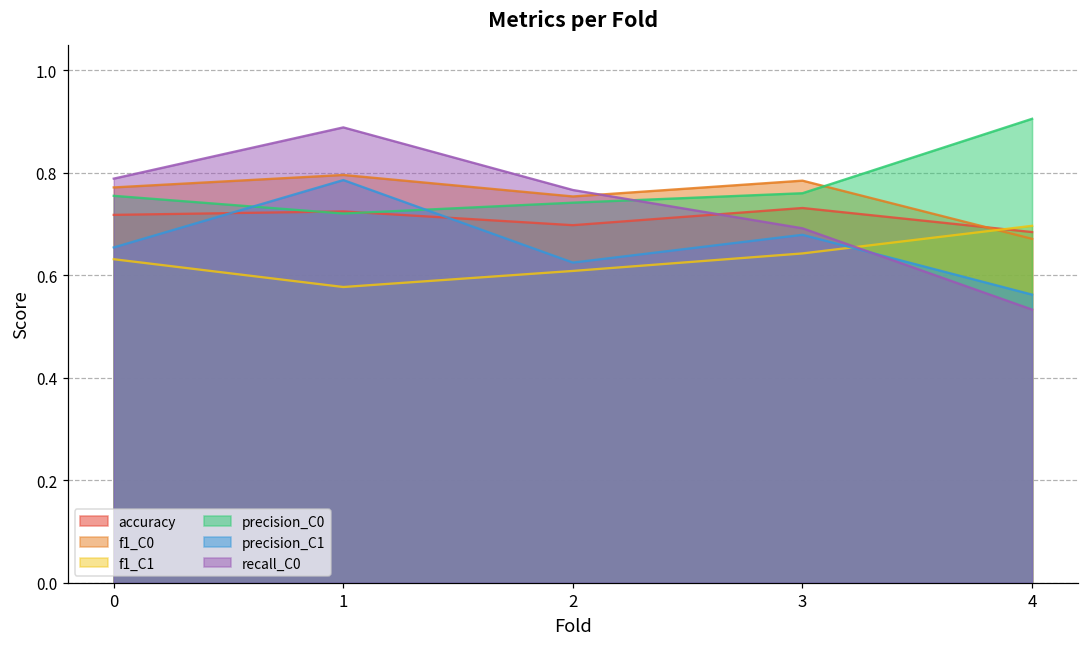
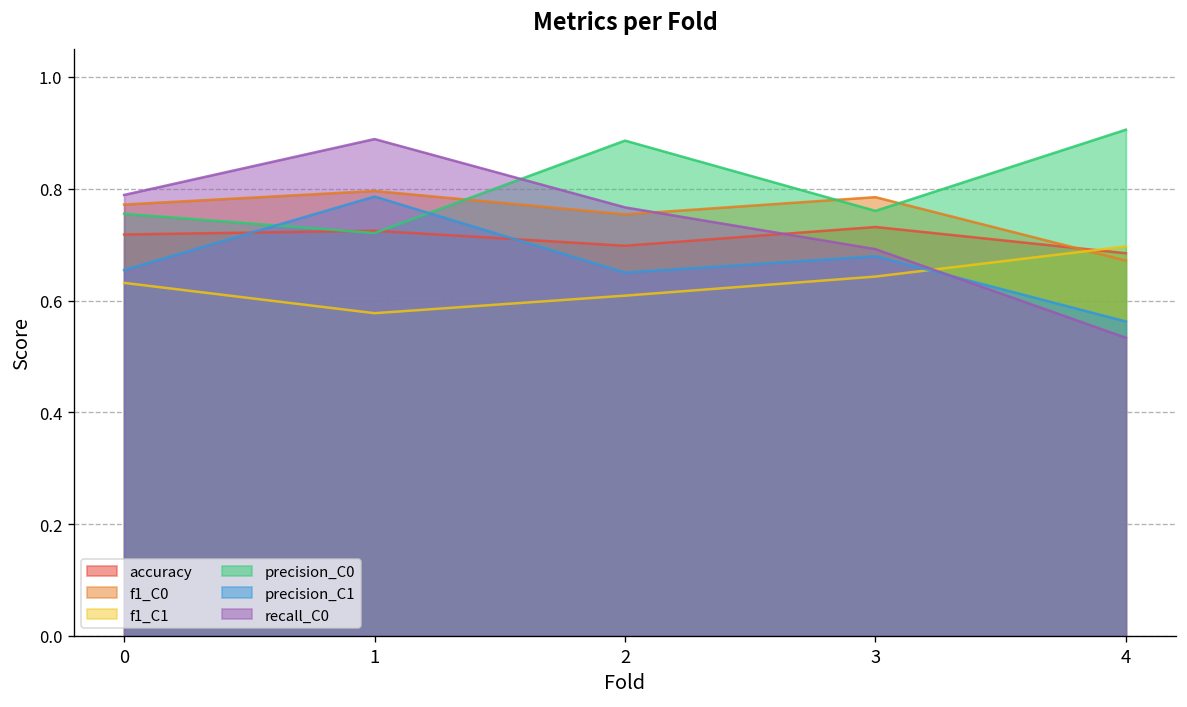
  {
    "precision_C0": {
      "0": 0.76,
-     "2": 0.74,
+     "2": 0.89,
      "3": 0.76,
      "4": 0.91
    },
    "precision_C1": {
      "0": 0.65,
      "1": 0.79,
-     "2": 0.63,
+     "2": 0.65,
      "3": 0.68,
      "4": 0.56
    },
    "recall_C0": {
      "0": 0.79,
      "1": 0.89,
      "2": 0.77,
      "3": 0.69,
      "4": 0.53
    }
  }
